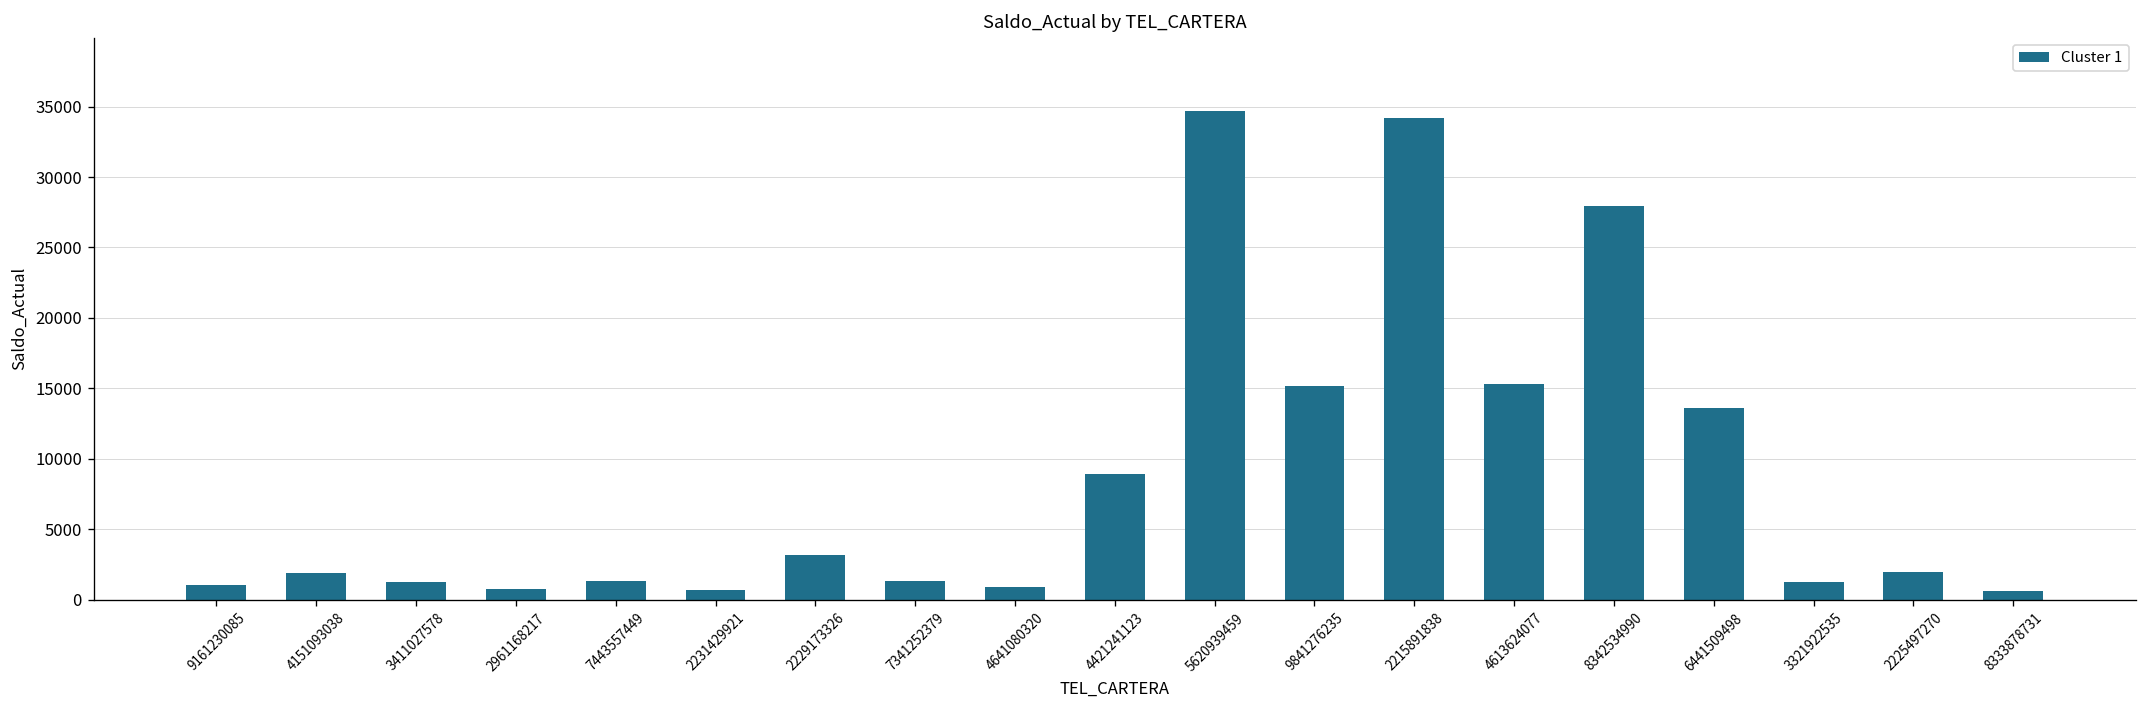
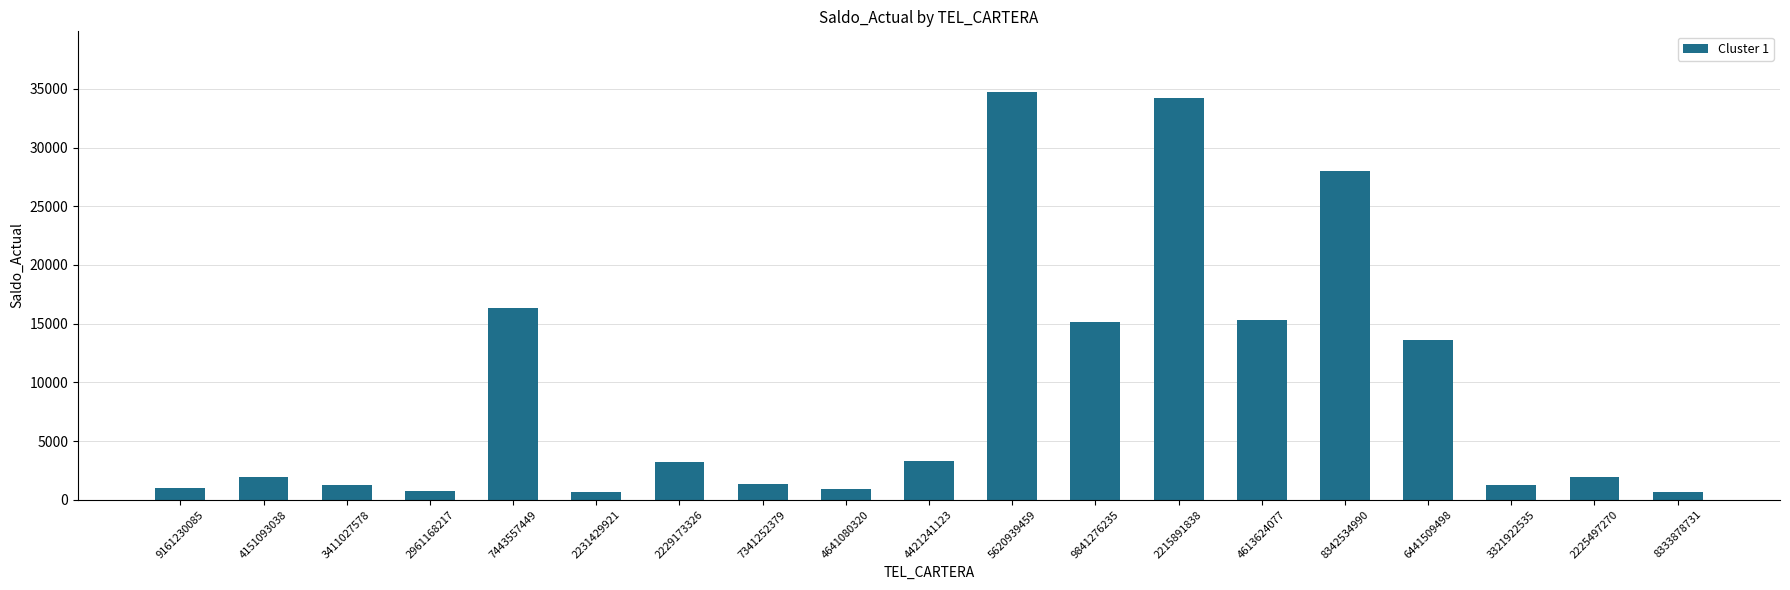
  {
    "9161230085": 1000,
    "4151093038": 1900,
    "3411027578": 1200,
    "2961168217": 700,
-   "7443557449": 1300,
+   "7443557449": 16300,
    "2231429921": 700,
    "2229173326": 3200,
    "7341252379": 1400,
    "4641080320": 900,
-   "4421241123": 8900,
+   "4421241123": 3300,
    "5620939459": 34700,
    "9841276235": 15200,
    "2215891838": 34200,
    "4613624077": 15300,
    "8342534990": 28000,
    "6441509498": 13600,
    "3321922535": 1200,
    "2225497270": 1900,
    "8333878731": 600
  }
